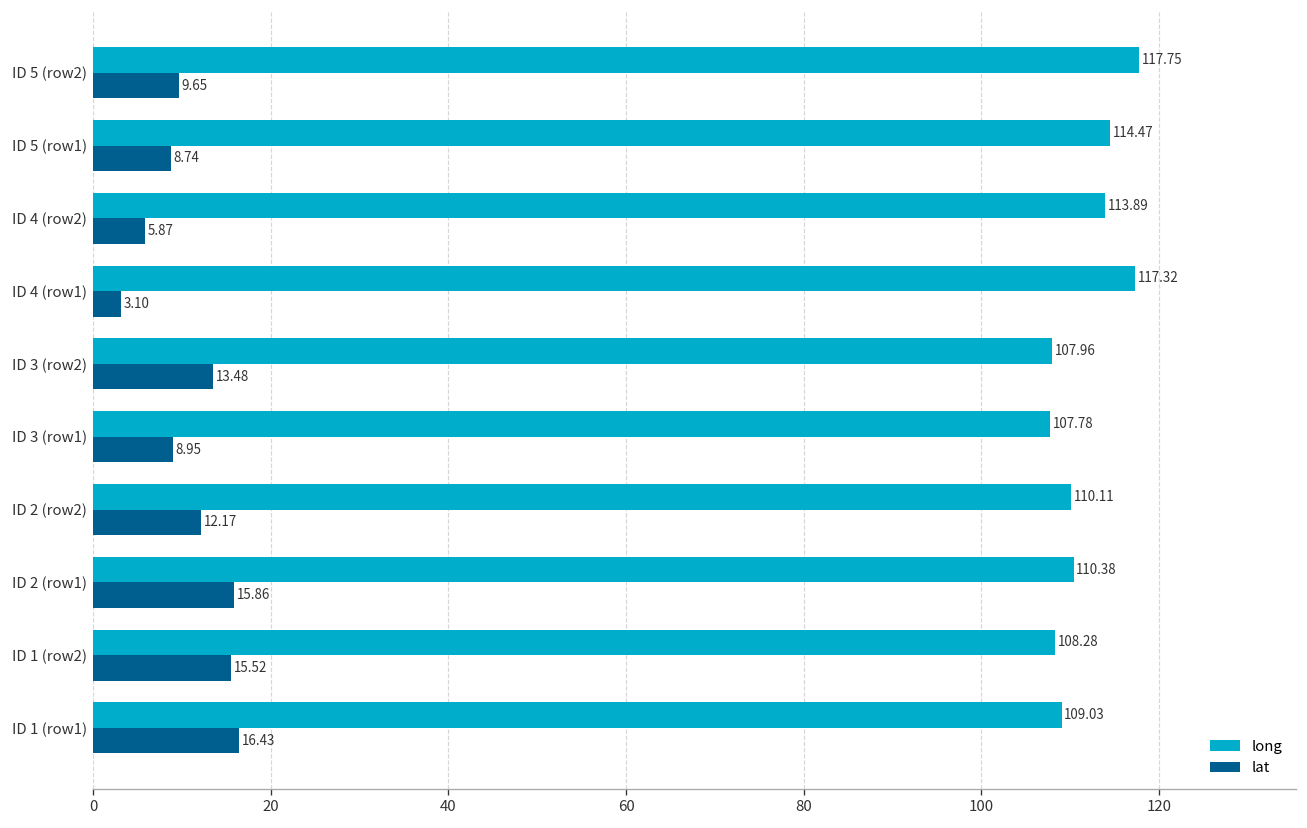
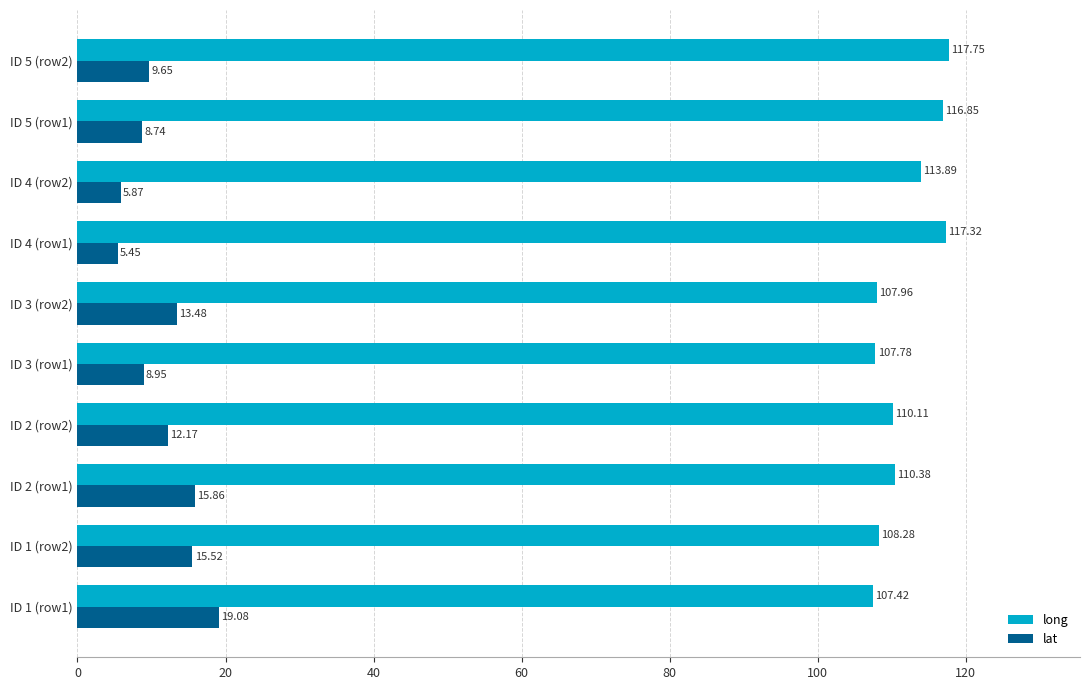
  {
    "long": {
      "ID 5 (row2)": 117.75,
-     "ID 5 (row1)": 114.47,
+     "ID 5 (row1)": 116.85,
      "ID 4 (row2)": 113.89,
      "ID 4 (row1)": 117.32,
      "ID 3 (row2)": 107.96,
      "ID 3 (row1)": 107.78,
      "ID 2 (row2)": 110.11,
      "ID 2 (row1)": 110.38,
      "ID 1 (row2)": 108.28,
-     "ID 1 (row1)": 109.03
+     "ID 1 (row1)": 107.42
    },
    "lat": {
      "ID 5 (row2)": 9.65,
      "ID 5 (row1)": 8.74,
      "ID 4 (row2)": 5.87,
-     "ID 4 (row1)": 3.10,
+     "ID 4 (row1)": 5.45,
      "ID 3 (row2)": 13.48,
      "ID 3 (row1)": 8.95,
      "ID 2 (row2)": 12.17,
      "ID 2 (row1)": 15.86,
      "ID 1 (row2)": 15.52,
-     "ID 1 (row1)": 16.43
+     "ID 1 (row1)": 19.08
    }
  }
